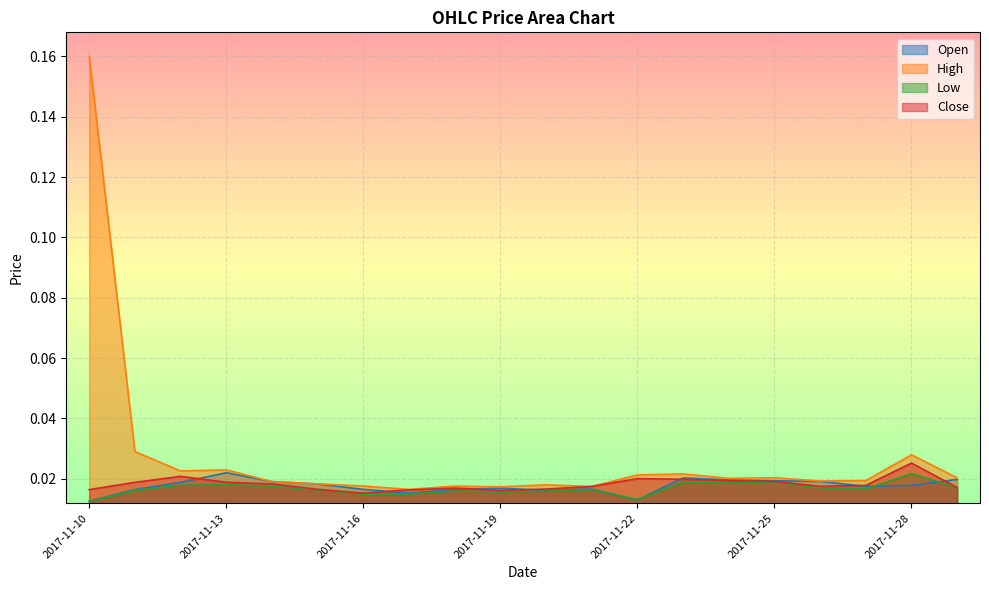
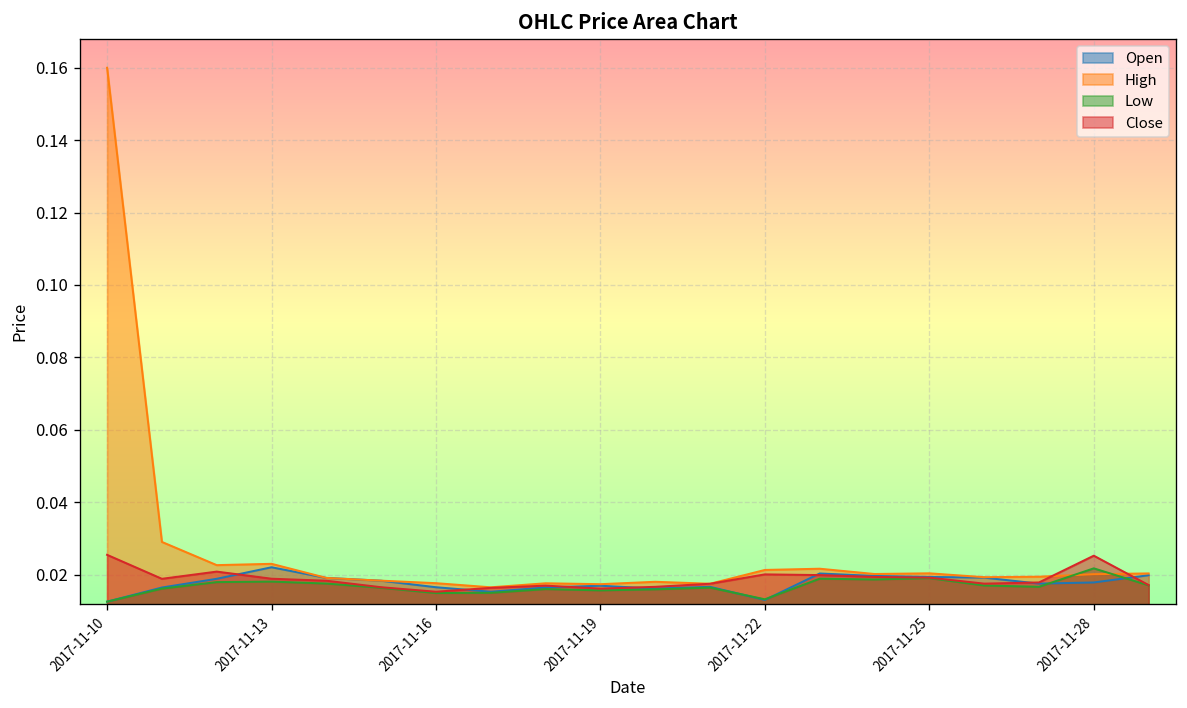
  {
    "Open": {
      "2017-11-13": 0.022,
      "2017-11-16": 0.016,
      "2017-11-28": 0.018
    },
    "High": {
      "2017-11-10": 0.160,
      "2017-11-13": 0.023,
      "2017-11-16": 0.018,
      "2017-11-22": 0.021,
      "2017-11-25": 0.020,
-     "2017-11-28": 0.028
+     "2017-11-28": 0.020
    },
    "Low": {
      "2017-11-28": 0.022
    },
    "Close": {
-     "2017-11-10": 0.016,
+     "2017-11-10": 0.025,
      "2017-11-22": 0.020,
      "2017-11-28": 0.025
    }
  }
